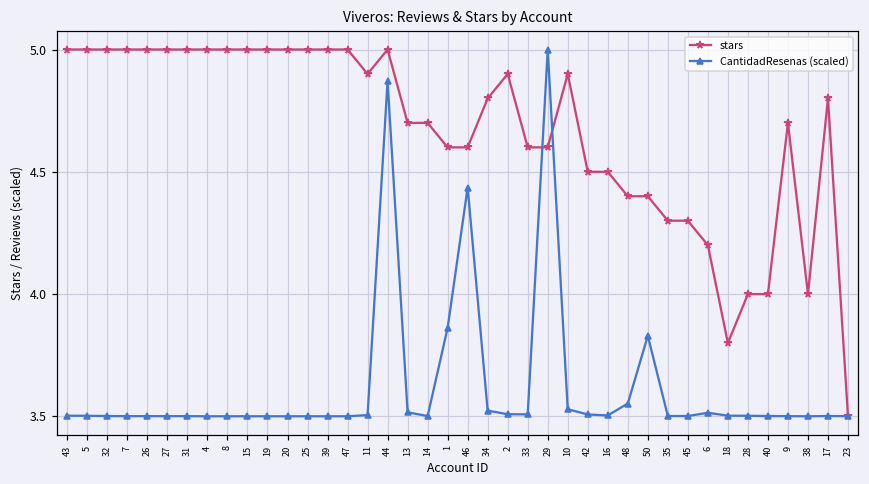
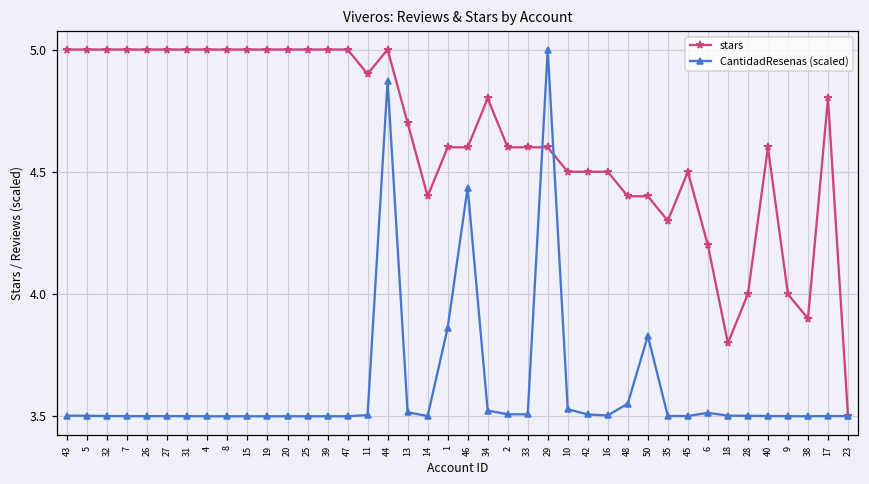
  {
    "stars": {
      "43": 5.0,
      "5": 5.0,
      "32": 5.0,
      "7": 5.0,
      "26": 5.0,
      "27": 5.0,
      "31": 5.0,
      "4": 5.0,
      "8": 5.0,
      "15": 5.0,
      "19": 5.0,
      "20": 5.0,
      "25": 5.0,
      "39": 5.0,
      "47": 5.0,
      "11": 4.9,
      "44": 5.0,
      "13": 4.7,
-     "14": 4.7,
+     "14": 4.4,
      "1": 4.6,
      "46": 4.6,
      "34": 4.8,
-     "2": 4.9,
+     "2": 4.6,
      "33": 4.6,
      "29": 4.6,
-     "10": 4.9,
+     "10": 4.5,
      "42": 4.5,
      "16": 4.5,
      "48": 4.4,
      "50": 4.4,
      "35": 4.3,
-     "45": 4.3,
+     "45": 4.5,
      "6": 4.2,
      "18": 3.8,
      "28": 4.0,
-     "40": 4.0,
-     "9": 4.7,
-     "38": 4.0,
+     "40": 4.6,
+     "9": 4.0,
+     "38": 3.9,
      "17": 4.8
    },
    "CantidadResenas (scaled)": {
      "43": 3.5,
      "5": 3.5,
      "32": 3.5,
      "7": 3.5,
      "26": 3.5,
      "27": 3.5,
      "31": 3.5,
      "4": 3.5,
      "8": 3.5,
      "15": 3.5,
      "19": 3.5,
      "20": 3.5,
      "25": 3.5,
      "39": 3.5,
      "47": 3.5,
      "11": 3.5,
      "44": 4.87,
      "13": 3.52,
      "14": 3.5,
      "1": 3.86,
      "46": 4.44,
      "34": 3.52,
      "2": 3.5,
      "33": 3.5,
      "29": 5.0,
      "10": 3.53,
      "42": 3.5,
      "16": 3.5,
      "48": 3.55,
      "50": 3.83,
      "35": 3.5,
      "45": 3.5,
      "6": 3.51,
      "18": 3.5,
      "28": 3.5,
      "40": 3.5,
      "9": 3.5,
      "38": 3.5,
      "17": 3.5
    }
  }
